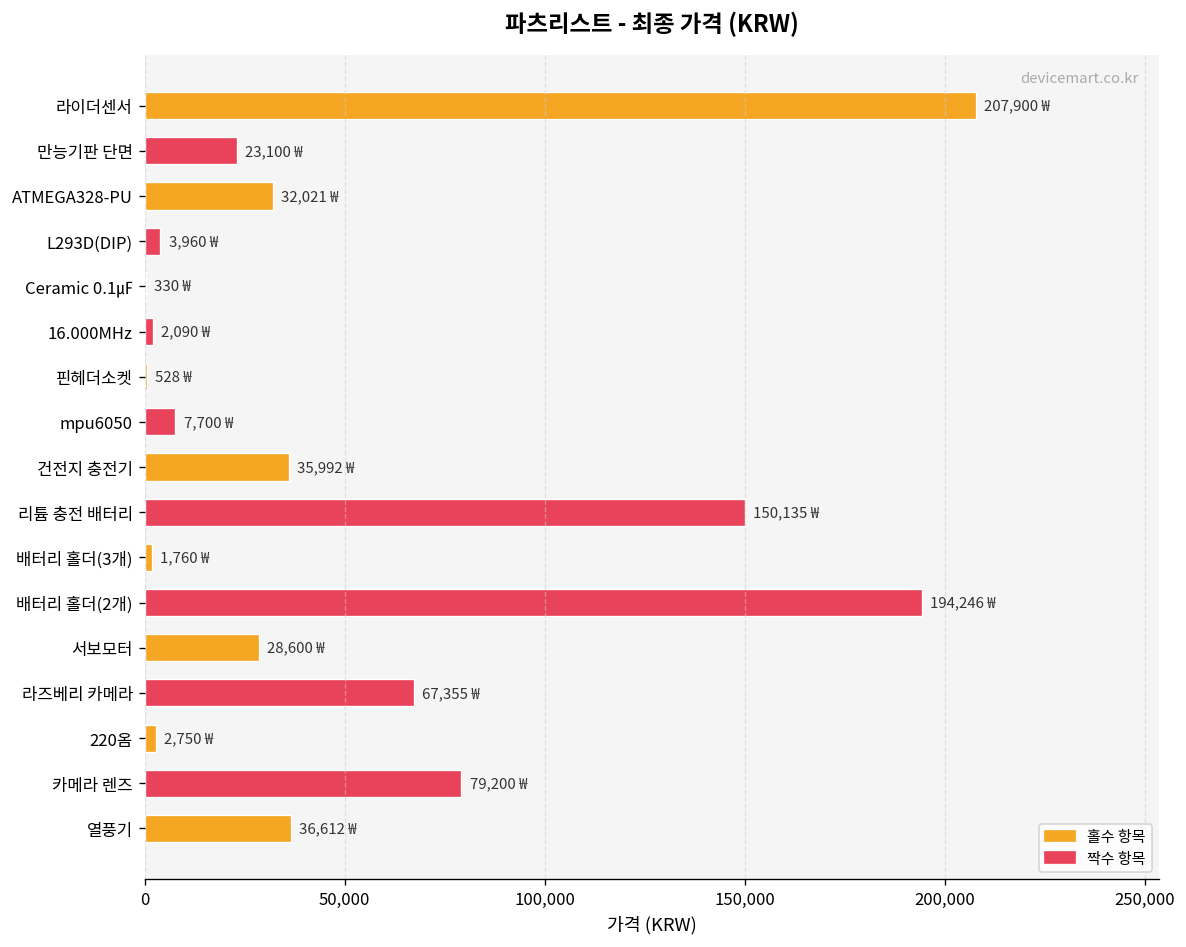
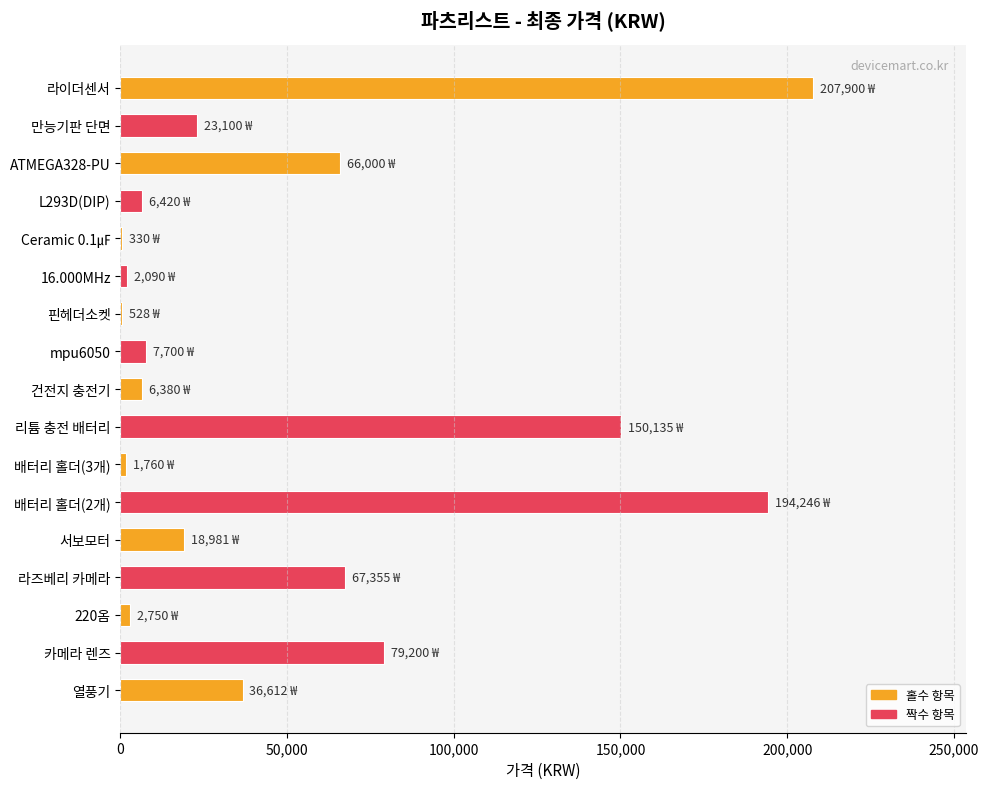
  {
    "라이더센서": "207,900",
    "만능기판 단면": "23,100",
-   "ATMEGA328-PU": "32,021",
-   "L293D(DIP)": "3,960",
+   "ATMEGA328-PU": "66,000",
+   "L293D(DIP)": "6,420",
    "Ceramic 0.1㎌": "330",
    "16.000MHz": "2,090",
    "핀헤더소켓": "528",
    "mpu6050": "7,700",
-   "건전지 충전기": "35,992",
+   "건전지 충전기": "6,380",
    "리튬 충전 배터리": "150,135",
    "배터리 홀더(3개)": "1,760",
    "배터리 홀더(2개)": "194,246",
-   "서보모터": "28,600",
+   "서보모터": "18,981",
    "라즈베리 카메라": "67,355",
    "220옴": "2,750",
    "카메라 렌즈": "79,200",
    "열풍기": "36,612"
  }
